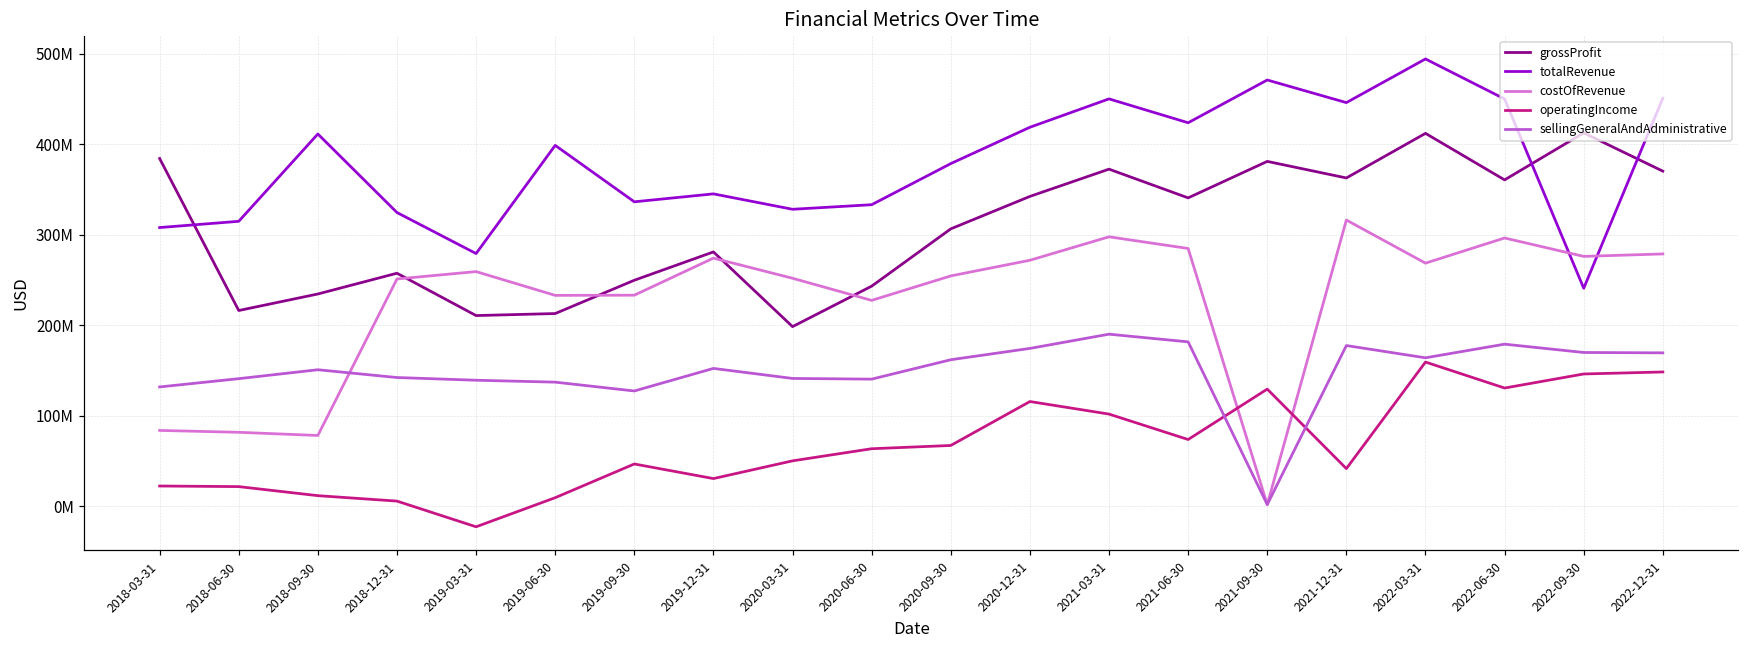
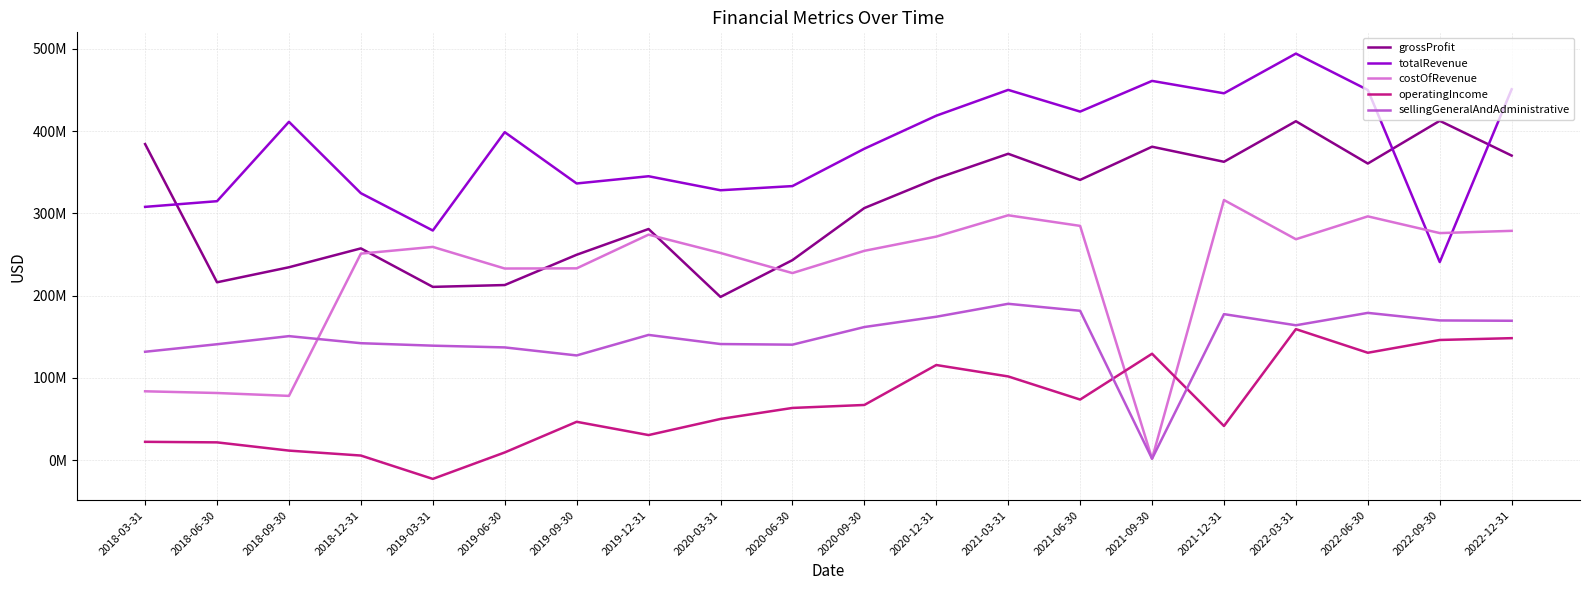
  {
    "grossProfit": {
      "2018-03-31": 380000000,
      "2018-06-30": 220000000,
      "2018-09-30": 230000000,
      "2018-12-31": 260000000,
      "2019-03-31": 210000000,
      "2019-06-30": 210000000,
      "2019-09-30": 250000000,
      "2019-12-31": 280000000,
      "2020-03-31": 200000000,
      "2020-06-30": 240000000,
      "2020-09-30": 310000000,
      "2020-12-31": 340000000,
      "2021-03-31": 370000000,
      "2021-06-30": 340000000,
      "2021-09-30": 380000000,
      "2021-12-31": 360000000,
      "2022-03-31": 410000000,
      "2022-06-30": 360000000,
      "2022-09-30": 410000000,
      "2022-12-31": 370000000
    },
    "totalRevenue": {
      "2018-03-31": 310000000,
      "2018-06-30": 310000000,
      "2018-09-30": 410000000,
      "2018-12-31": 320000000,
      "2019-03-31": 280000000,
      "2019-06-30": 400000000,
      "2019-09-30": 340000000,
      "2019-12-31": 350000000,
      "2020-03-31": 330000000,
      "2020-06-30": 330000000,
      "2020-09-30": 380000000,
      "2020-12-31": 420000000,
      "2021-03-31": 450000000,
      "2021-06-30": 420000000,
-     "2021-09-30": 470000000,
+     "2021-09-30": 460000000,
      "2021-12-31": 450000000,
      "2022-03-31": 490000000,
      "2022-09-30": 240000000
    },
    "operatingIncome": {
      "2018-03-31": 20000000,
      "2018-06-30": 20000000,
      "2018-09-30": 10000000,
      "2018-12-31": 10000000,
      "2019-03-31": -20000000,
      "2019-06-30": 10000000,
      "2019-09-30": 50000000,
      "2019-12-31": 30000000,
      "2020-03-31": 50000000,
      "2020-06-30": 60000000,
      "2020-09-30": 70000000,
      "2020-12-31": 120000000,
      "2021-03-31": 100000000,
      "2021-06-30": 70000000,
      "2021-09-30": 130000000,
      "2021-12-31": 40000000,
      "2022-03-31": 160000000,
      "2022-06-30": 130000000,
      "2022-09-30": 150000000,
      "2022-12-31": 150000000
    }
  }
